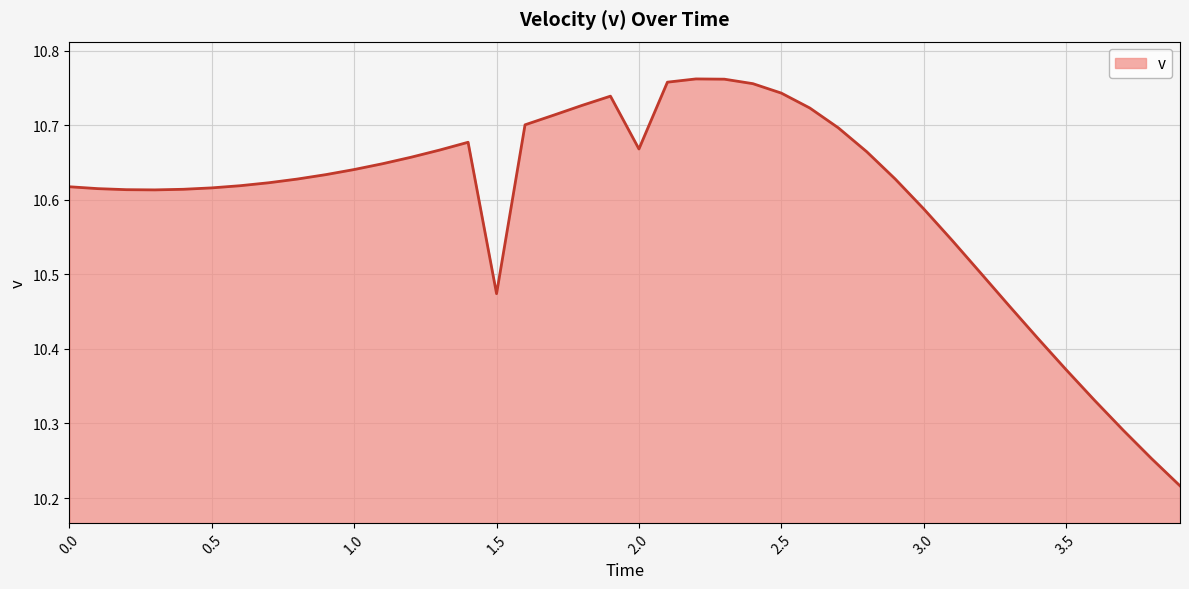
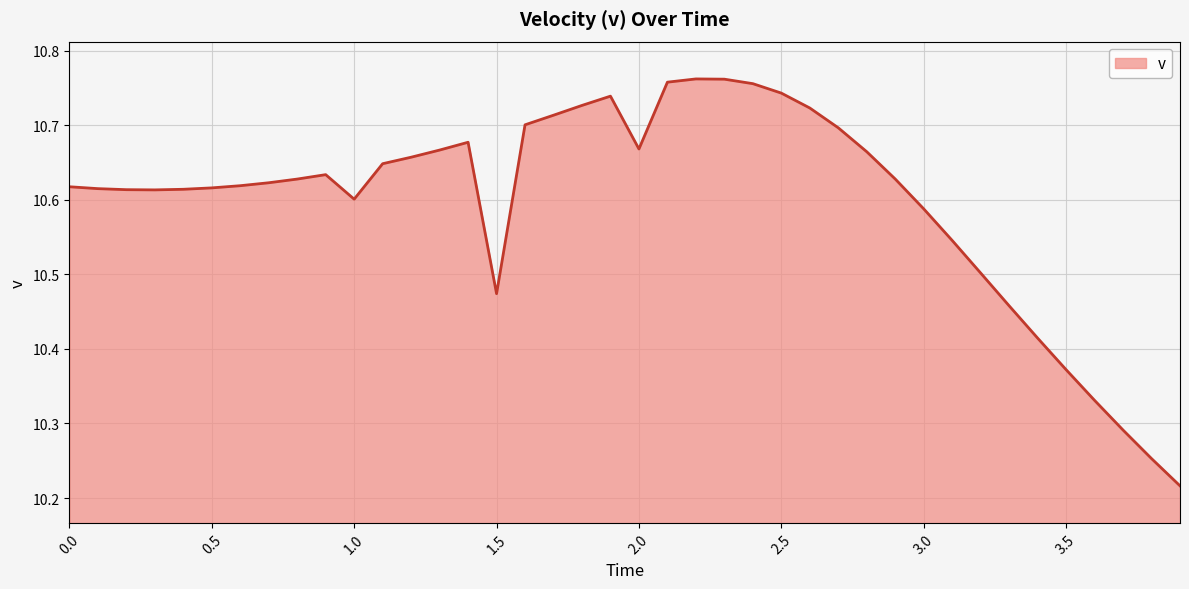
  {
    "0.0": 10.62,
    "0.5": 10.62,
-   "1.0": 10.64,
+   "1.0": 10.60,
    "1.5": 10.47,
    "2.0": 10.67,
    "2.5": 10.74,
    "3.0": 10.59,
    "3.5": 10.37
  }
